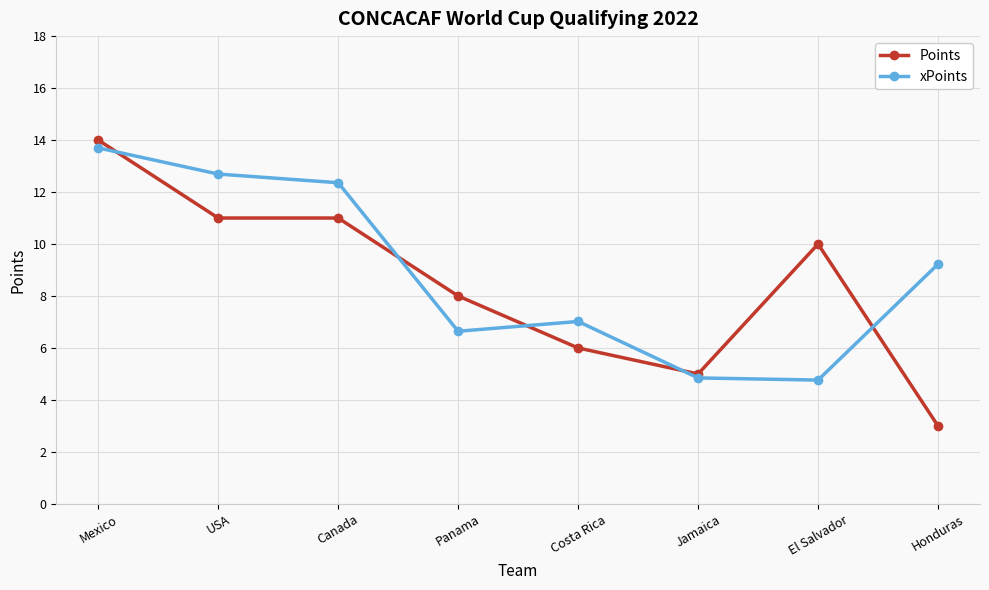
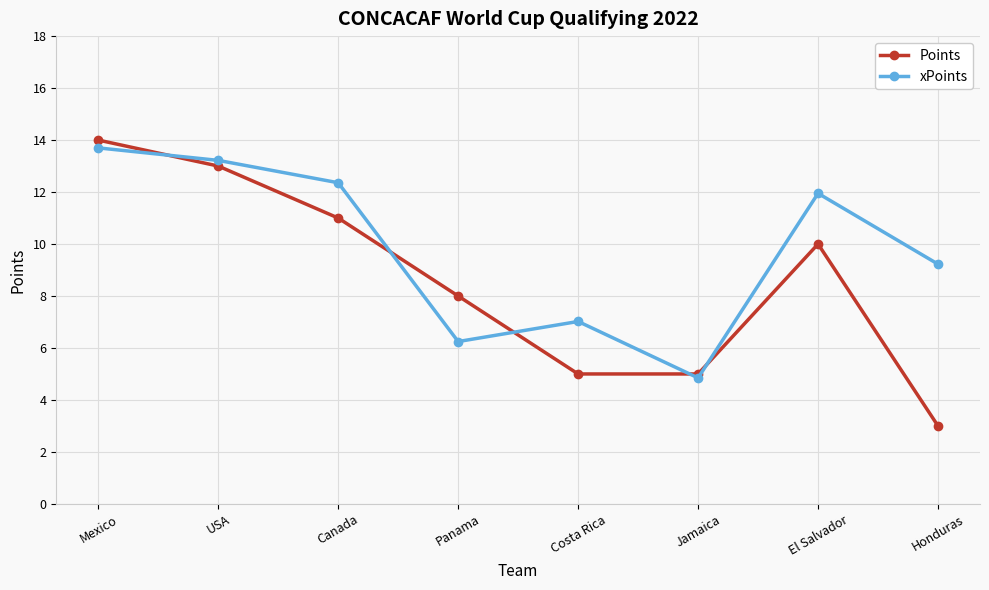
  {
    "Points": {
      "Mexico": 14,
-     "USA": 11,
+     "USA": 13,
      "Canada": 11,
      "Panama": 8,
-     "Costa Rica": 6,
+     "Costa Rica": 5,
      "Jamaica": 5,
      "El Salvador": 10,
      "Honduras": 3
    },
    "xPoints": {
      "Mexico": 13.7,
-     "USA": 12.7,
+     "USA": 13.2,
      "Canada": 12.4,
-     "Panama": 6.6,
+     "Panama": 6.2,
      "Costa Rica": 7.0,
      "Jamaica": 4.8,
-     "El Salvador": 4.8,
+     "El Salvador": 11.9,
      "Honduras": 9.2
    }
  }
